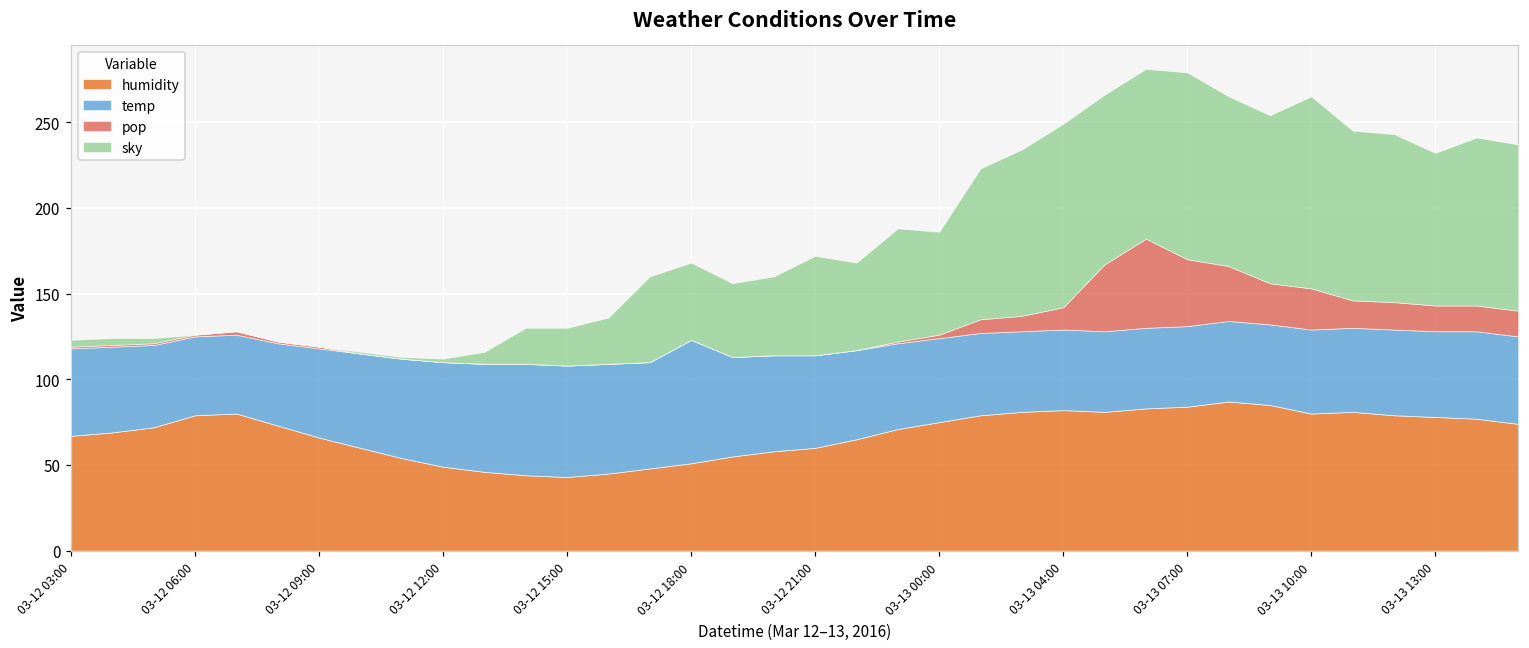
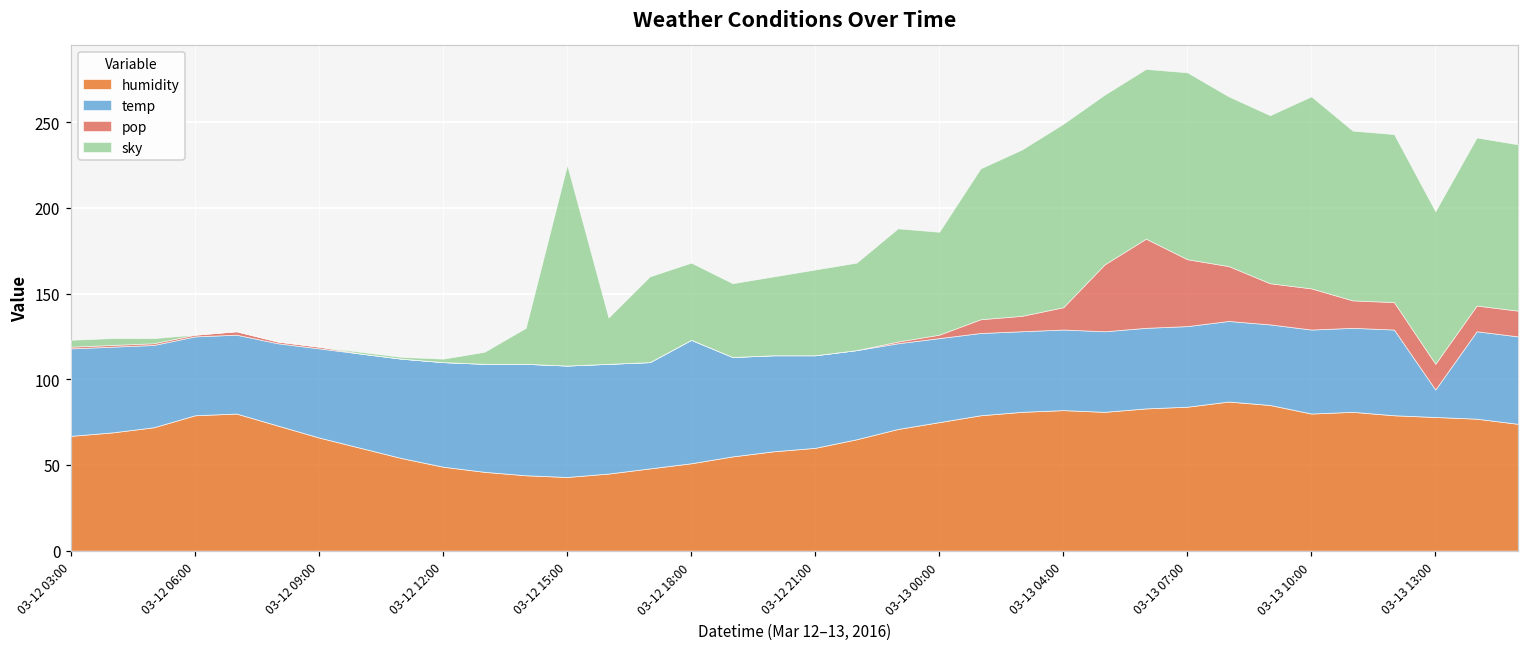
  {
    "temp": {
      "03-13 00:00": 49,
      "03-13 04:00": 47,
      "03-13 07:00": 47,
      "03-13 10:00": 49,
-     "03-13 13:00": 50
+     "03-13 13:00": 16
    },
    "sky": {
      "03-12 03:00": 4,
      "03-12 12:00": 2,
-     "03-12 15:00": 22,
+     "03-12 15:00": 117,
      "03-12 18:00": 45,
-     "03-12 21:00": 58,
+     "03-12 21:00": 50,
      "03-13 00:00": 60,
      "03-13 04:00": 107,
      "03-13 07:00": 109,
      "03-13 10:00": 112,
      "03-13 13:00": 89
    }
  }
